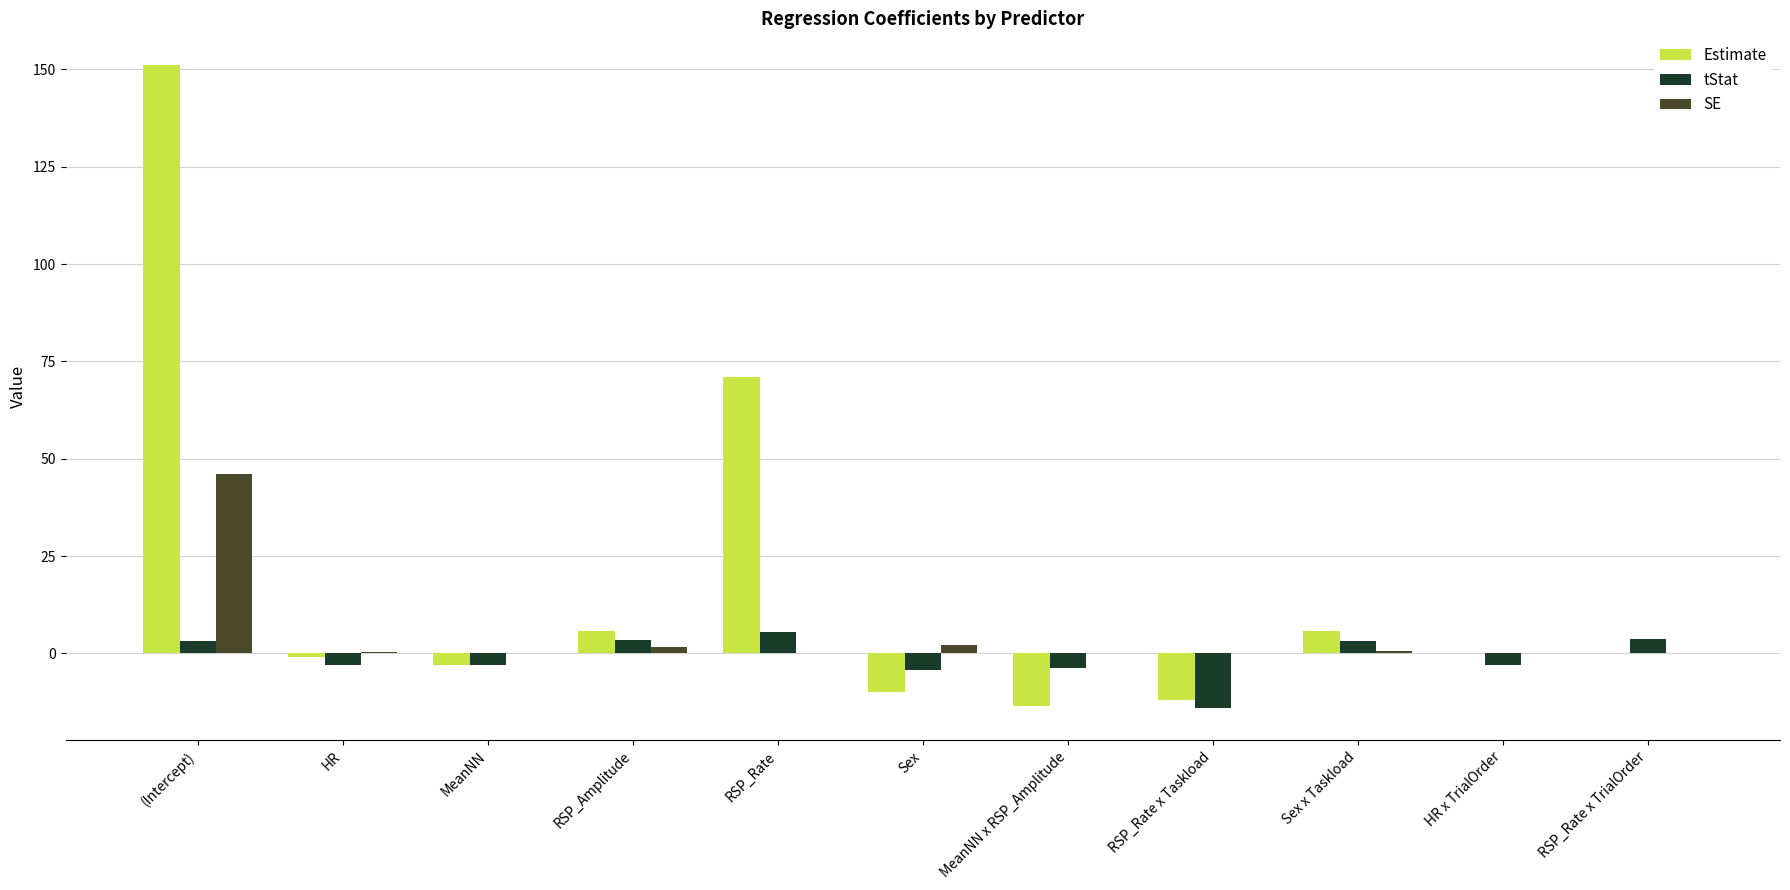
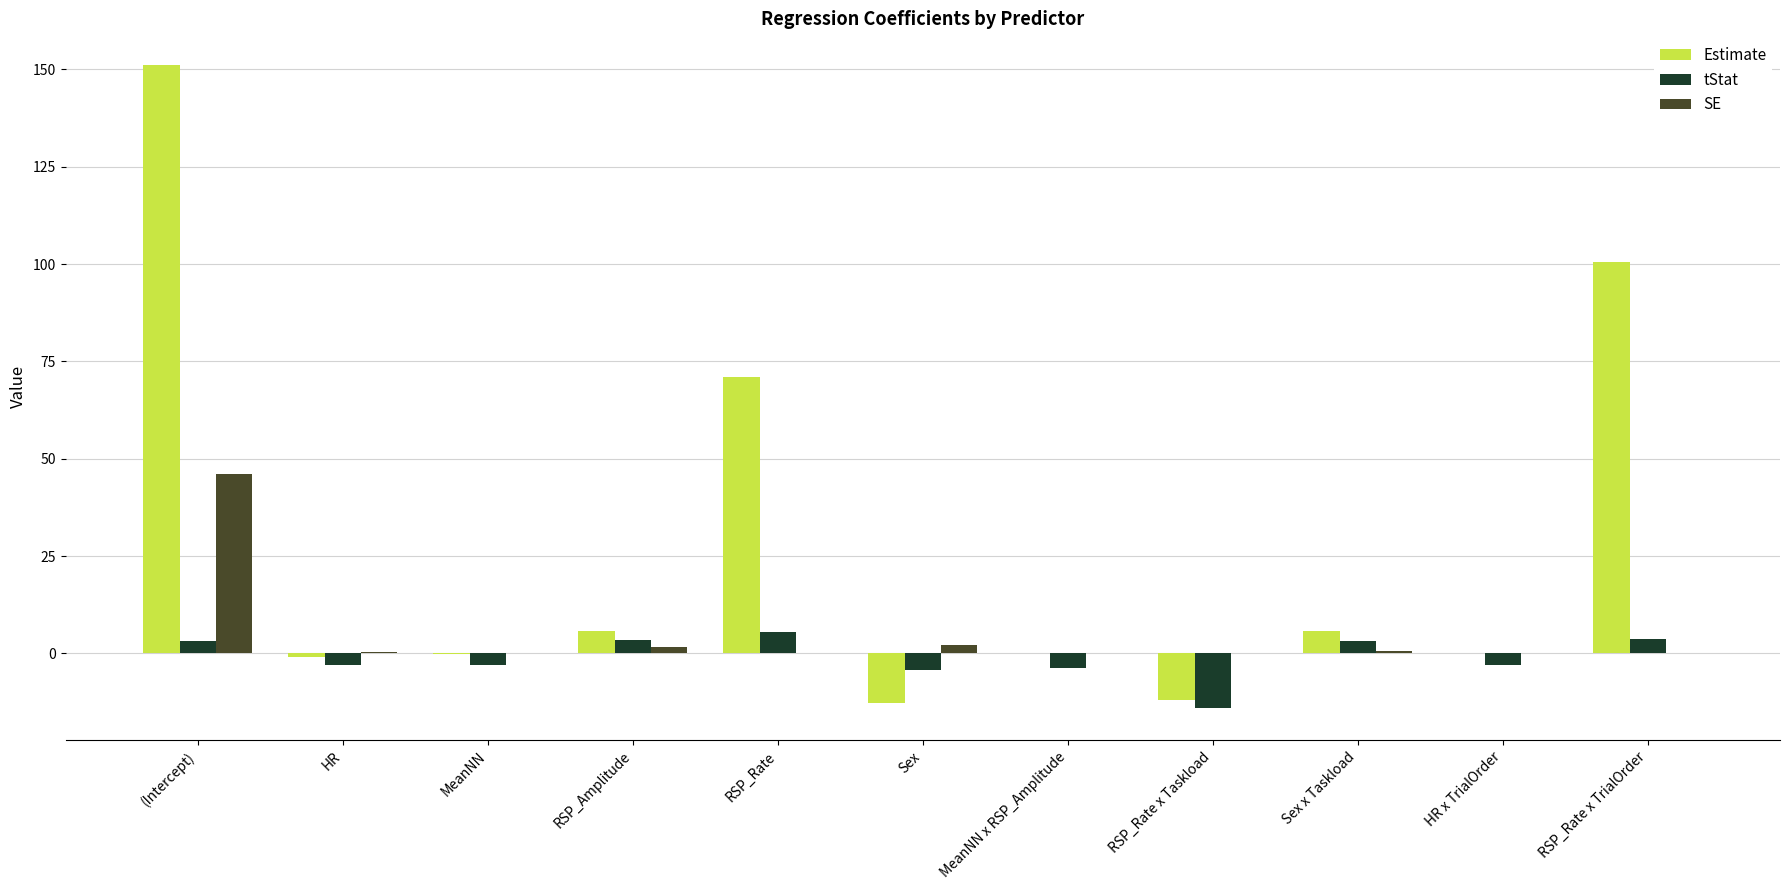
  {
    "Estimate": {
      "(Intercept)": 151,
      "HR": -1,
-     "MeanNN": -3,
+     "MeanNN": 0,
      "RSP_Amplitude": 6,
      "RSP_Rate": 71,
-     "Sex": -10,
-     "MeanNN x RSP_Amplitude": -13,
+     "Sex": -13,
+     "MeanNN x RSP_Amplitude": 0,
      "RSP_Rate x Taskload": -12,
      "Sex x Taskload": 6,
-     "RSP_Rate x TrialOrder": 0
+     "RSP_Rate x TrialOrder": 100
    }
  }
